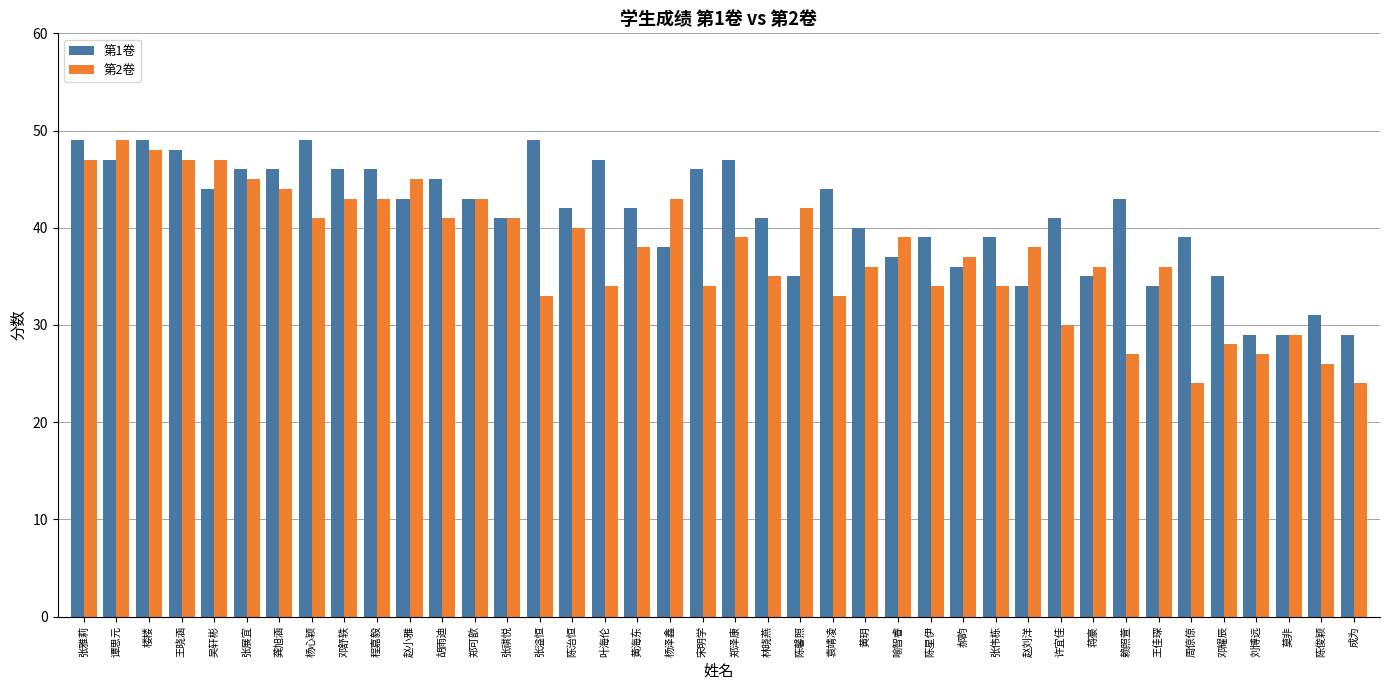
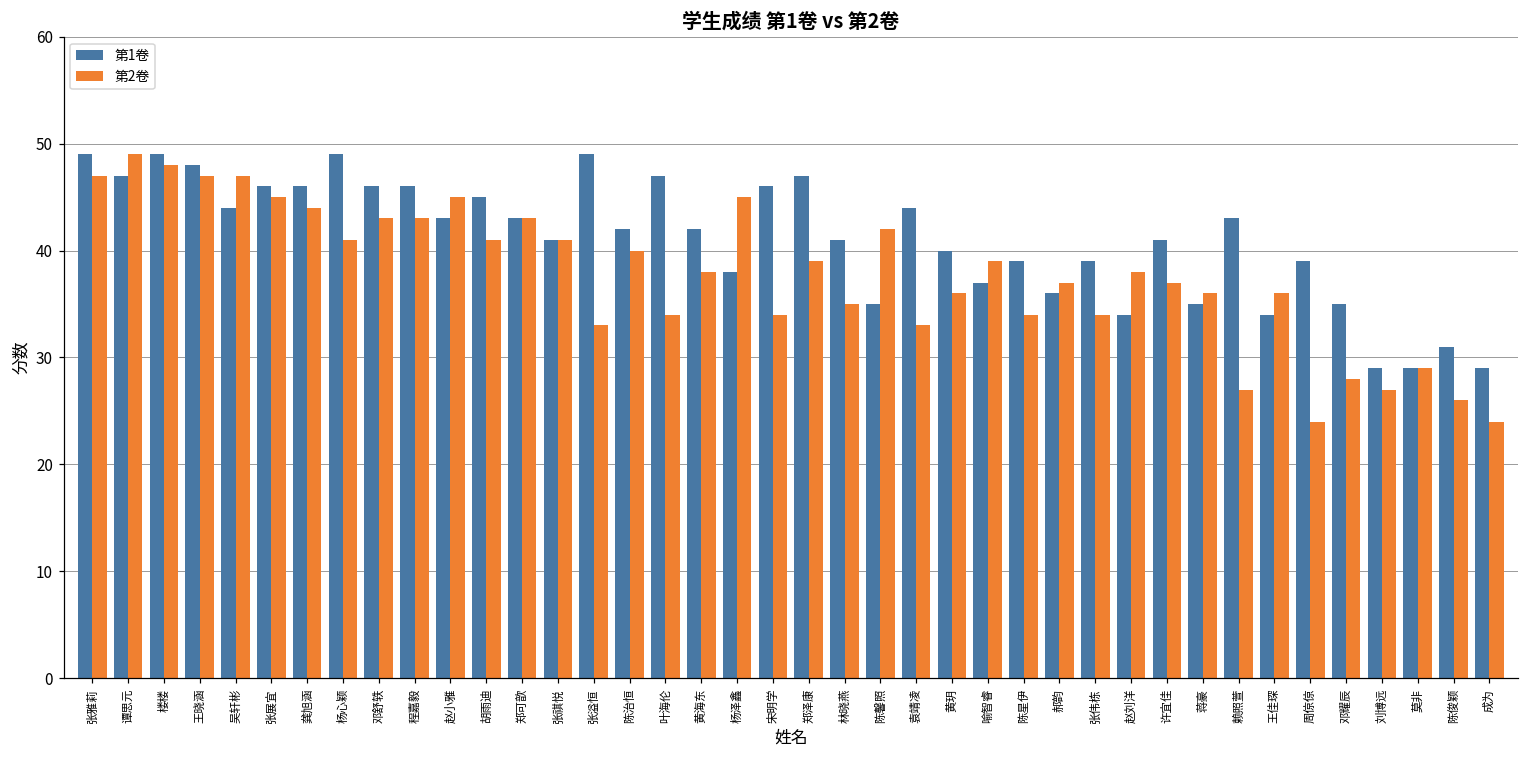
  {
    "第1卷": {
      "张雅莉": 49,
      "谭思元": 47,
      "楼楼": 49,
      "王晓涵": 48,
      "吴轩彬": 44,
      "张展宜": 46,
      "龚旭涵": 46,
      "杨心颖": 49,
      "邓舒轶": 46,
      "程嘉毅": 46,
      "赵小雅": 43,
      "胡雨迪": 45,
      "郑可歆": 43,
      "张祺悦": 41,
      "张溢恒": 49,
      "陈治恒": 42,
      "叶海伦": 47,
      "黄海东": 42,
      "杨泽鑫": 38,
      "宋明学": 46,
      "郑泽康": 47,
      "林晓燕": 41,
      "陈馨照": 35,
      "袁靖凌": 44,
      "黄玥": 40,
      "喻智睿": 37,
      "陈星伊": 39,
      "郝韵": 36,
      "张伟栋": 39,
      "赵刘洋": 34,
      "许宜佳": 41,
      "蒋豪": 35,
      "赖照萱": 43,
      "王佳琛": 34,
      "周倞倞": 39,
      "邓耀辰": 35,
      "刘博远": 29,
      "莫非": 29,
      "陈俊颖": 31,
      "成为": 29
    },
    "第2卷": {
      "张雅莉": 47,
      "谭思元": 49,
      "楼楼": 48,
      "王晓涵": 47,
      "吴轩彬": 47,
      "张展宜": 45,
      "龚旭涵": 44,
      "杨心颖": 41,
      "邓舒轶": 43,
      "程嘉毅": 43,
      "赵小雅": 45,
      "胡雨迪": 41,
      "郑可歆": 43,
      "张祺悦": 41,
      "张溢恒": 33,
      "陈治恒": 40,
      "叶海伦": 34,
      "黄海东": 38,
-     "杨泽鑫": 43,
+     "杨泽鑫": 45,
      "宋明学": 34,
      "郑泽康": 39,
      "林晓燕": 35,
      "陈馨照": 42,
      "袁靖凌": 33,
      "黄玥": 36,
      "喻智睿": 39,
      "陈星伊": 34,
      "郝韵": 37,
      "张伟栋": 34,
      "赵刘洋": 38,
-     "许宜佳": 30,
+     "许宜佳": 37,
      "蒋豪": 36,
      "赖照萱": 27,
      "王佳琛": 36,
      "周倞倞": 24,
      "邓耀辰": 28,
      "刘博远": 27,
      "莫非": 29,
      "陈俊颖": 26,
      "成为": 24
    }
  }
